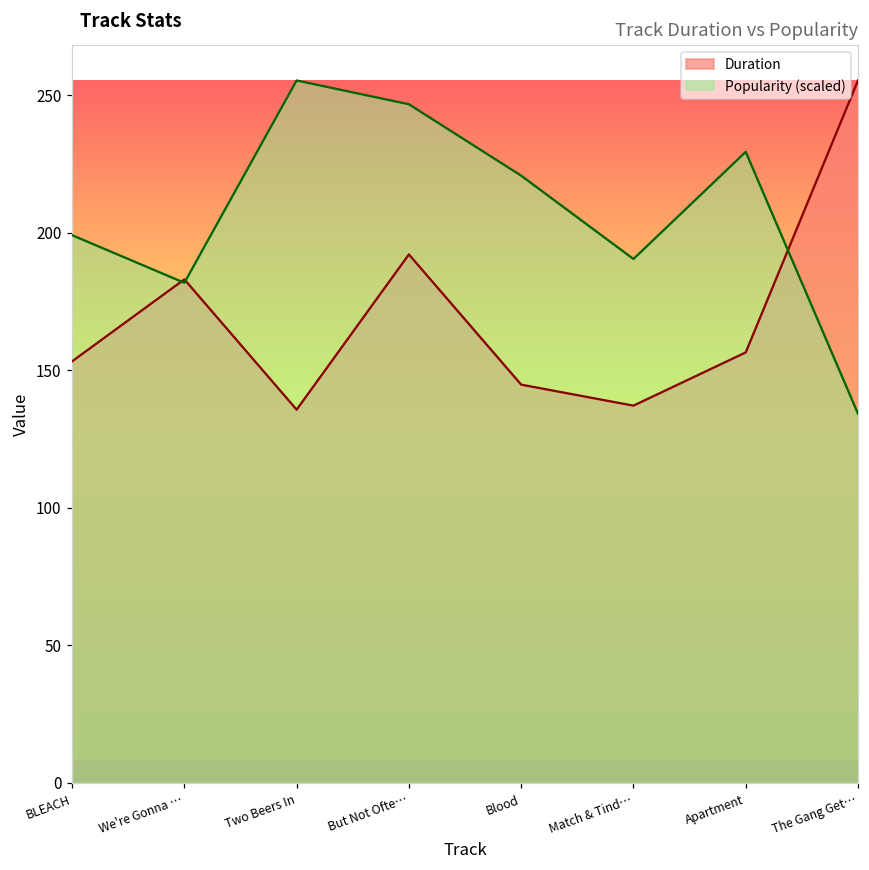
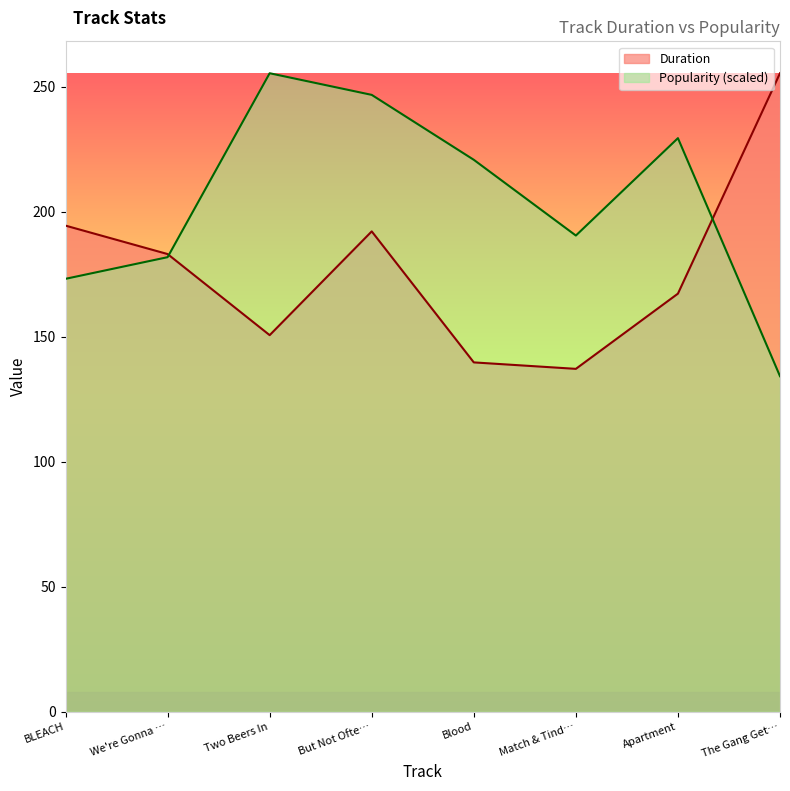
  {
    "Duration": {
-     "BLEACH": 153,
+     "BLEACH": 194,
      "We're Gonna …": 183,
-     "Two Beers In": 136,
+     "Two Beers In": 151,
      "But Not Ofte…": 192,
-     "Blood": 145,
+     "Blood": 140,
      "Match & Tind…": 137,
-     "Apartment": 156,
+     "Apartment": 167,
      "The Gang Get…": 255
    },
    "Popularity (scaled)": {
-     "BLEACH": 199,
+     "BLEACH": 173,
      "We're Gonna …": 182,
      "Two Beers In": 255,
      "But Not Ofte…": 247,
      "Blood": 221,
      "Match & Tind…": 190,
      "Apartment": 229,
      "The Gang Get…": 134
    }
  }
